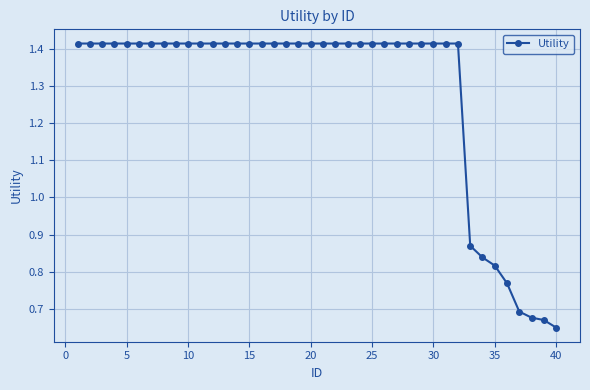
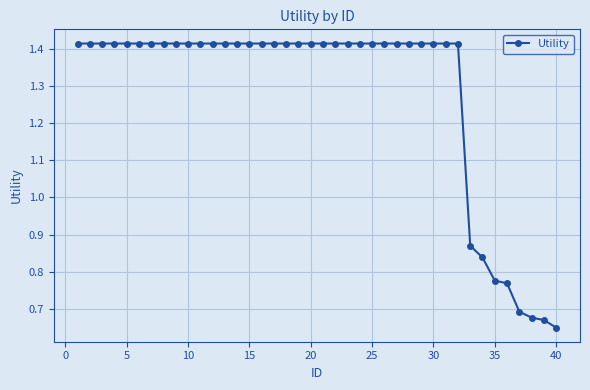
  {
    "5": 1.41,
    "10": 1.41,
    "15": 1.41,
    "20": 1.41,
    "25": 1.41,
    "30": 1.41,
-   "35": 0.82,
+   "35": 0.78,
    "40": 0.65
  }
